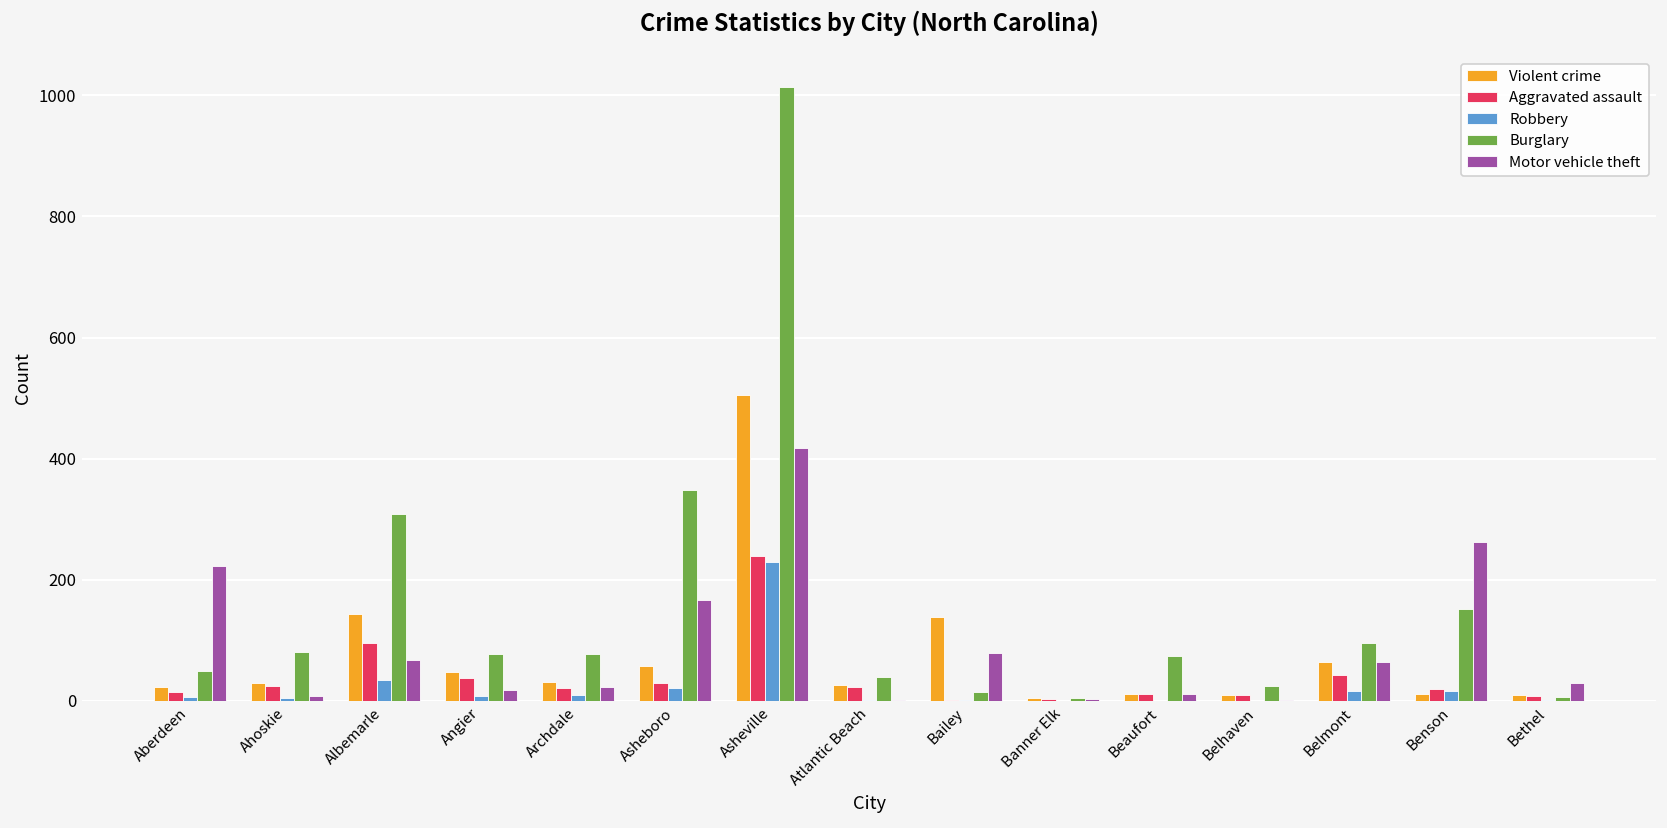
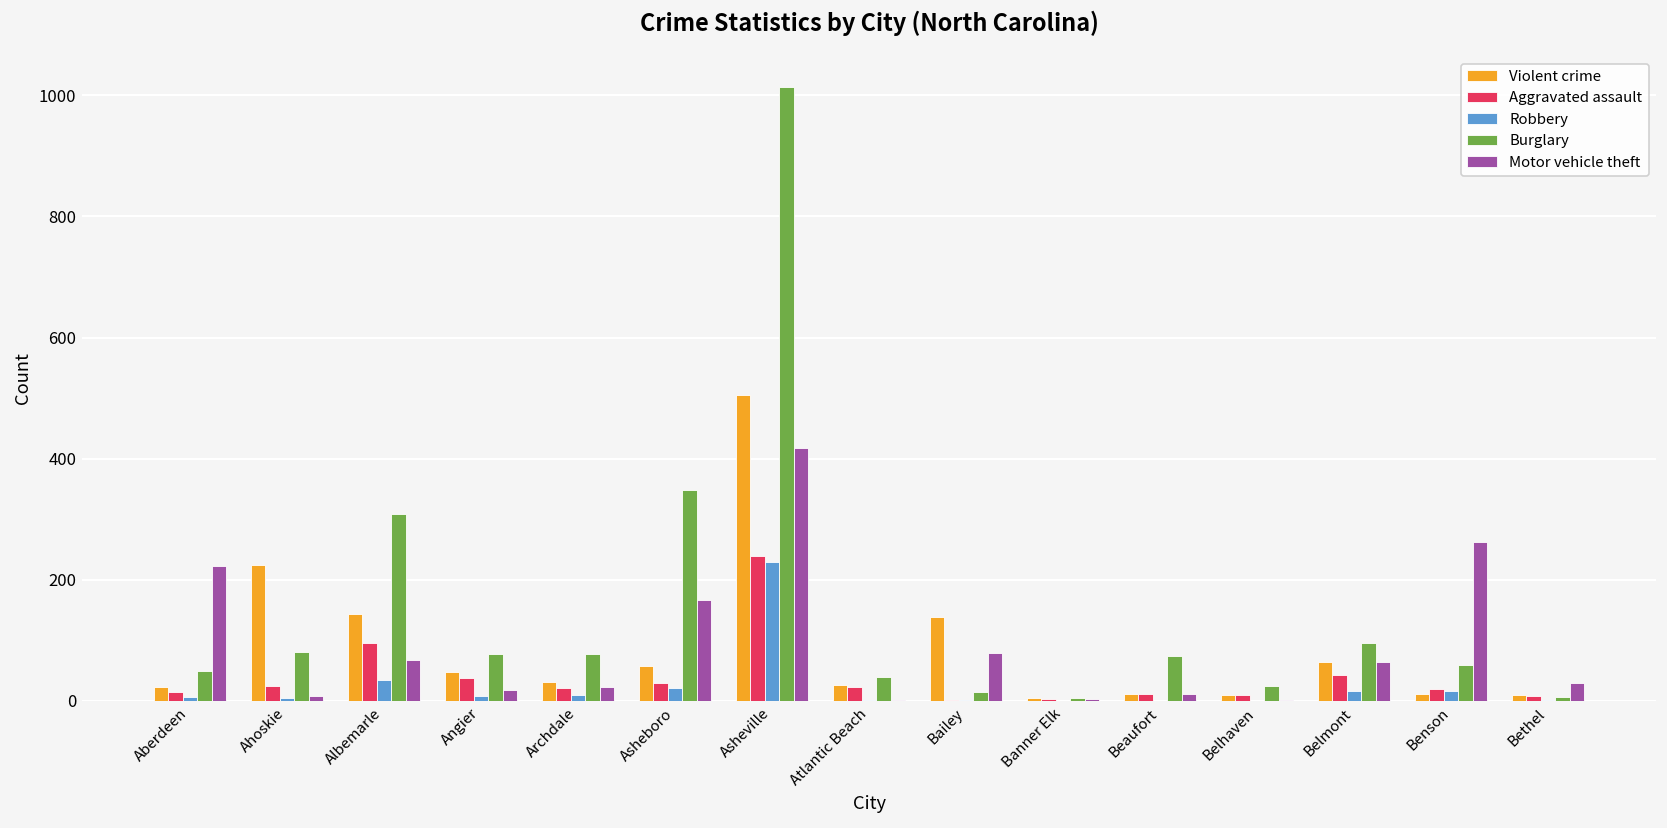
  {
    "Violent crime": {
      "Aberdeen": 20,
-     "Ahoskie": 30,
+     "Ahoskie": 230,
      "Albemarle": 140,
      "Angier": 50,
      "Archdale": 30,
      "Asheboro": 60,
      "Asheville": 510,
      "Atlantic Beach": 30,
      "Bailey": 140,
      "Banner Elk": 10,
      "Beaufort": 10,
      "Belhaven": 10,
      "Belmont": 60,
      "Benson": 10,
      "Bethel": 10
    },
    "Aggravated assault": {
      "Aberdeen": 20,
      "Ahoskie": 20,
      "Albemarle": 100,
      "Angier": 40,
      "Archdale": 20,
      "Asheboro": 30,
      "Asheville": 240,
      "Atlantic Beach": 20,
      "Beaufort": 10,
      "Belhaven": 10,
      "Belmont": 40,
      "Benson": 20,
      "Bethel": 10
    },
    "Robbery": {
      "Aberdeen": 10,
      "Albemarle": 30,
      "Angier": 10,
      "Archdale": 10,
      "Asheboro": 20,
      "Asheville": 230,
      "Banner Elk": 0,
      "Beaufort": 0,
      "Belhaven": 0,
      "Belmont": 20,
      "Benson": 20
    },
    "Burglary": {
      "Aberdeen": 50,
      "Ahoskie": 80,
      "Albemarle": 310,
      "Angier": 80,
      "Archdale": 80,
      "Asheboro": 350,
      "Asheville": 1010,
      "Atlantic Beach": 40,
      "Bailey": 10,
      "Beaufort": 70,
      "Belhaven": 30,
      "Belmont": 100,
-     "Benson": 150,
+     "Benson": 60,
      "Bethel": 10
    },
    "Motor vehicle theft": {
      "Aberdeen": 220,
      "Ahoskie": 10,
      "Albemarle": 70,
      "Angier": 20,
      "Archdale": 20,
      "Asheboro": 170,
      "Asheville": 420,
      "Bailey": 80,
      "Beaufort": 10,
      "Belmont": 70,
      "Benson": 260,
      "Bethel": 30
    }
  }
